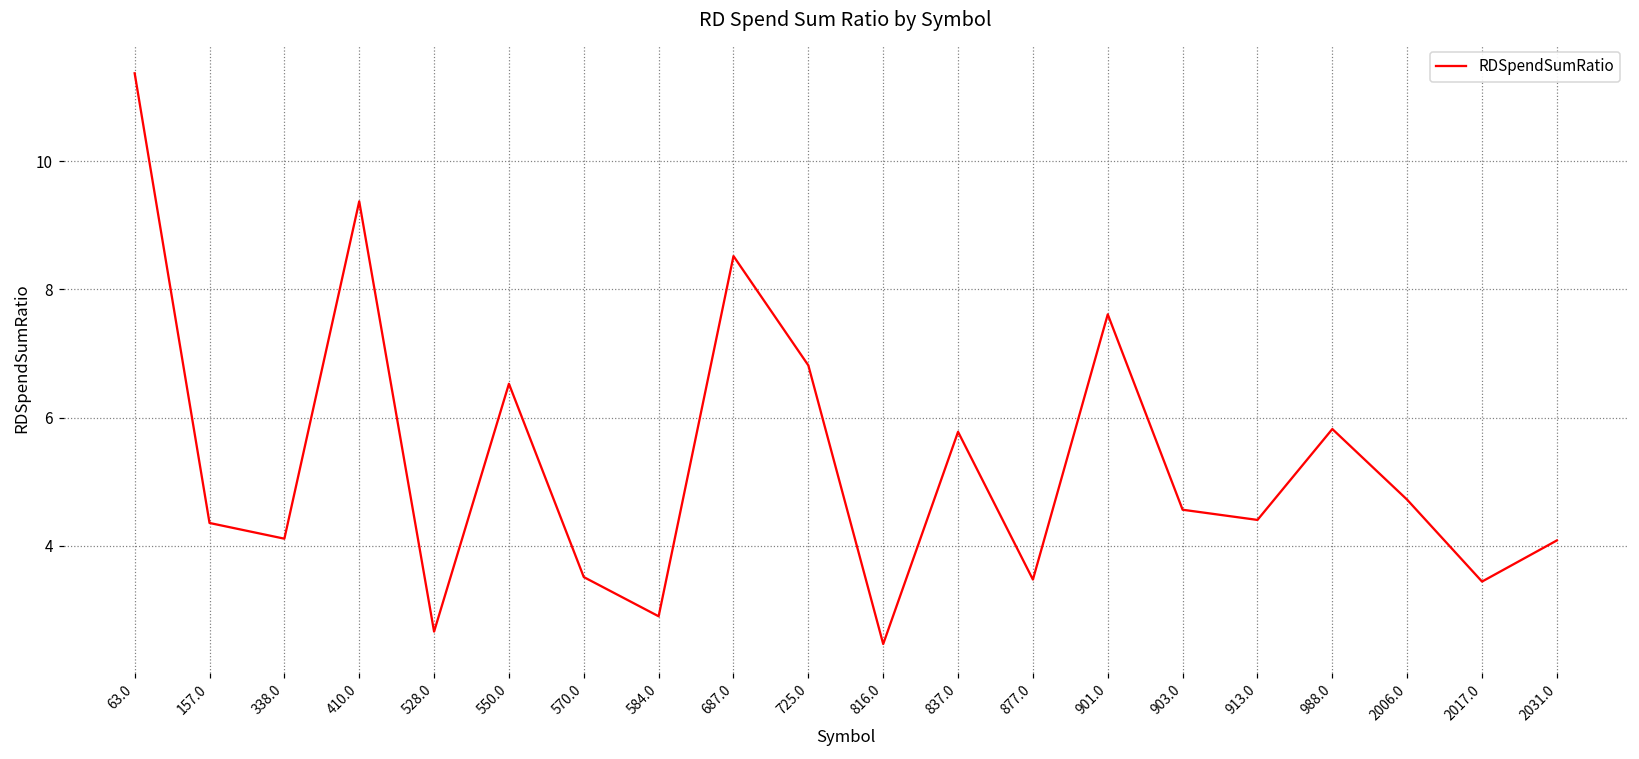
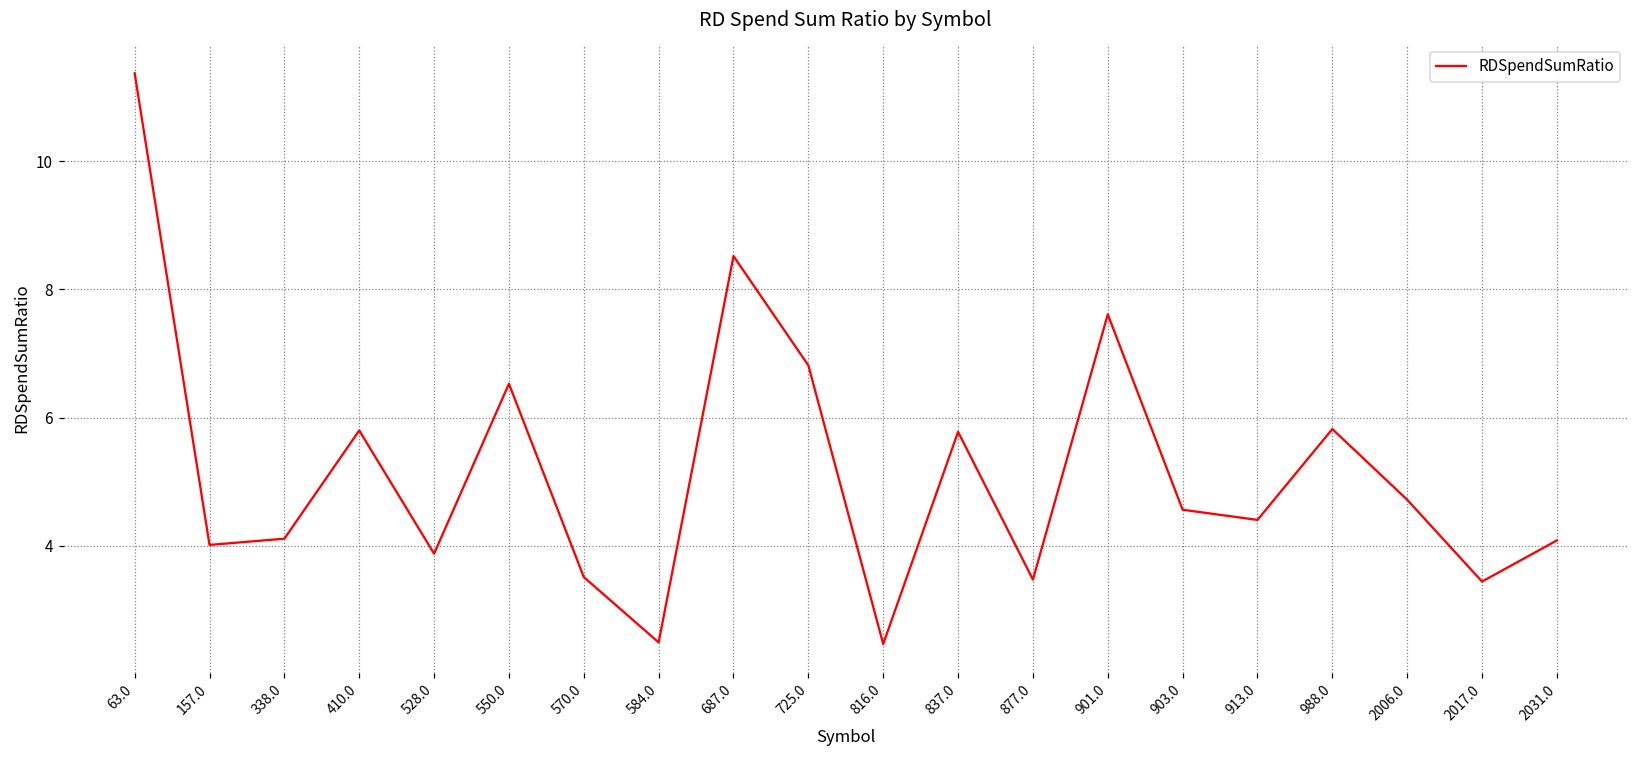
  {
    "63.0": 11.4,
-   "157.0": 4.4,
+   "157.0": 4.0,
    "338.0": 4.1,
-   "410.0": 9.4,
-   "528.0": 2.7,
+   "410.0": 5.8,
+   "528.0": 3.9,
    "550.0": 6.5,
    "570.0": 3.5,
-   "584.0": 2.9,
+   "584.0": 2.5,
    "687.0": 8.5,
    "725.0": 6.8,
    "816.0": 2.5,
    "837.0": 5.8,
    "877.0": 3.5,
    "901.0": 7.6,
    "903.0": 4.6,
    "913.0": 4.4,
    "988.0": 5.8,
    "2006.0": 4.7,
    "2017.0": 3.4,
    "2031.0": 4.1
  }
